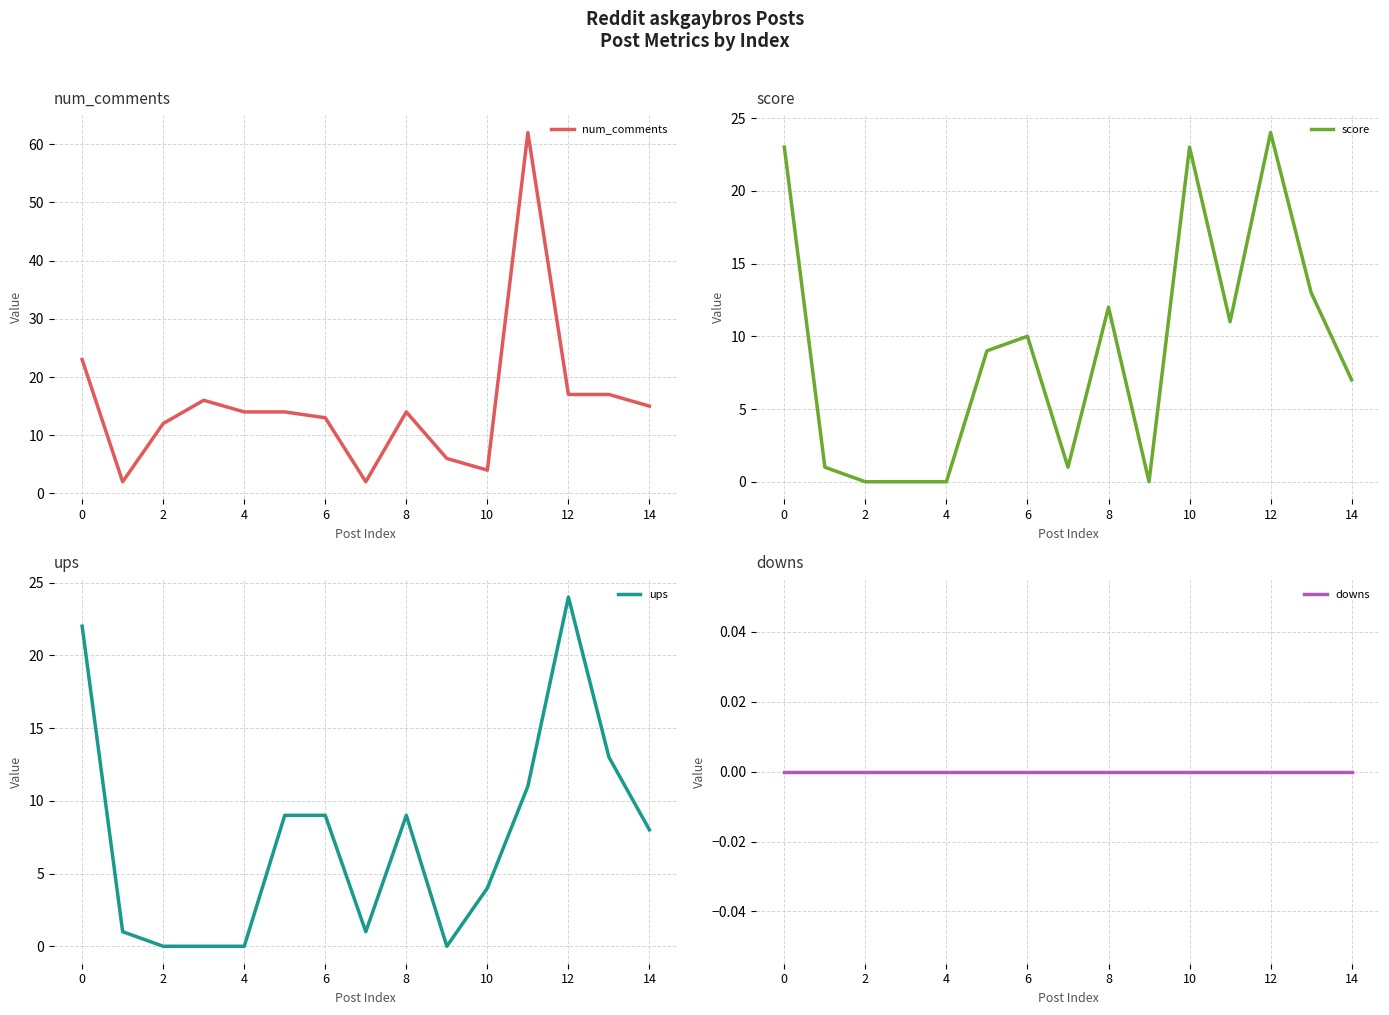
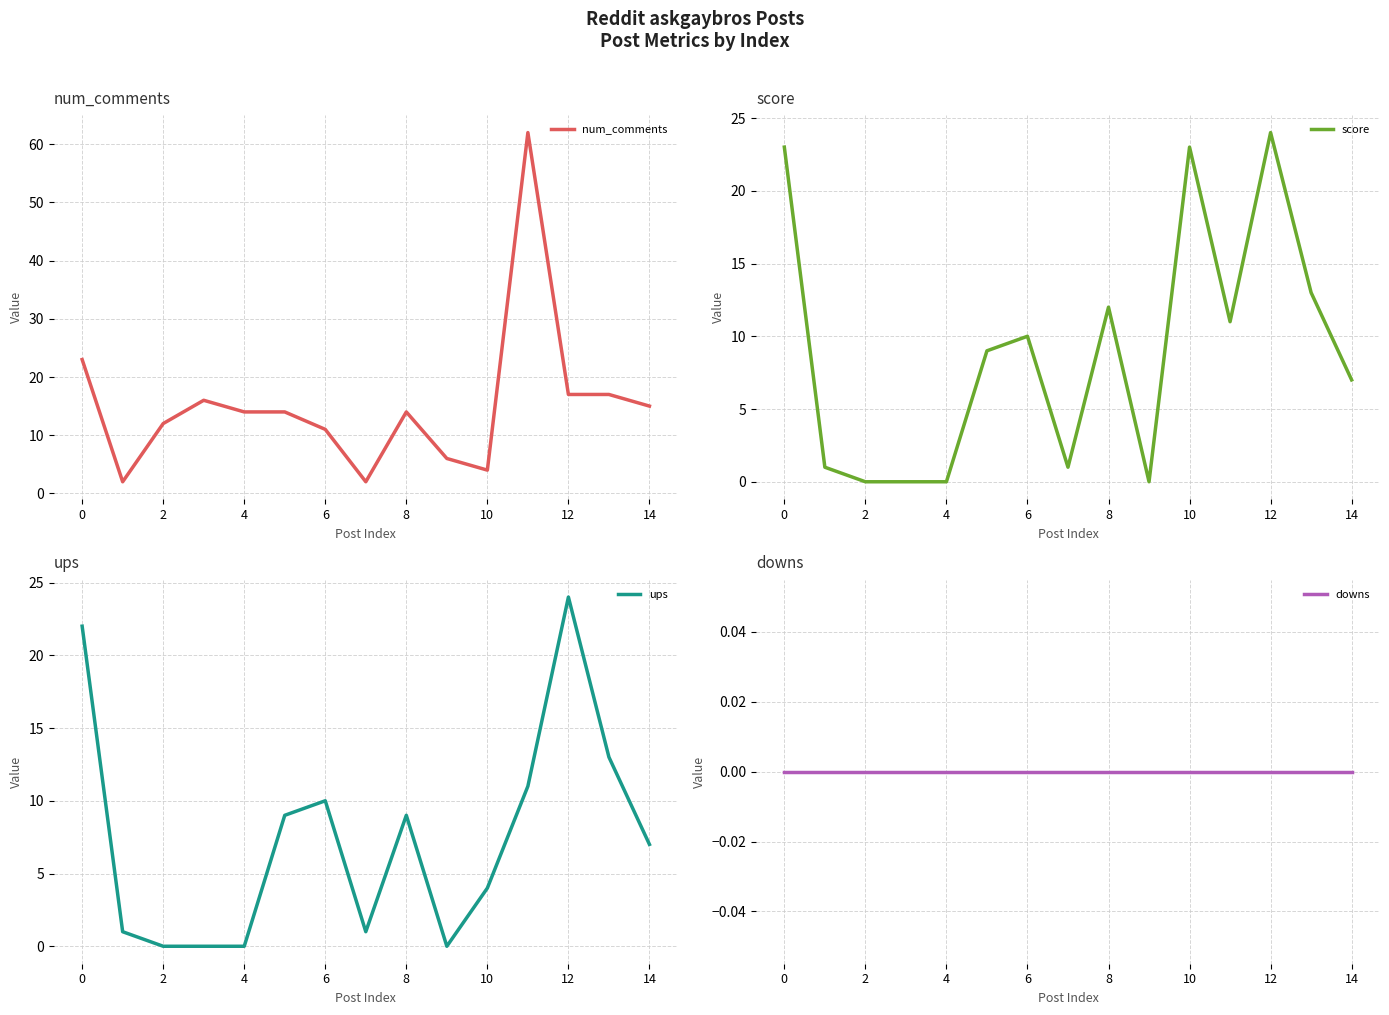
  {
    "num_comments": {
      "0": 23,
      "2": 12,
      "4": 14,
-     "6": 13,
+     "6": 11,
      "8": 14,
      "10": 4,
      "12": 17,
      "14": 15
    },
    "score": {
      "0": 23.0,
      "2": 0.0,
      "4": 0.0,
      "6": 10.0,
      "8": 12.0,
      "10": 23.0,
      "12": 24.0,
      "14": 7.0
    },
    "ups": {
      "0": 22,
      "2": 0,
      "4": 0,
-     "6": 9,
+     "6": 10,
      "8": 9,
      "10": 4,
      "12": 24,
-     "14": 8
+     "14": 7
    },
    "downs": {
      "0": 0.000,
      "2": 0.000,
      "4": 0.000,
      "6": 0.000,
      "8": 0.000,
      "10": 0.000,
      "12": 0.000,
      "14": 0.000
    }
  }
